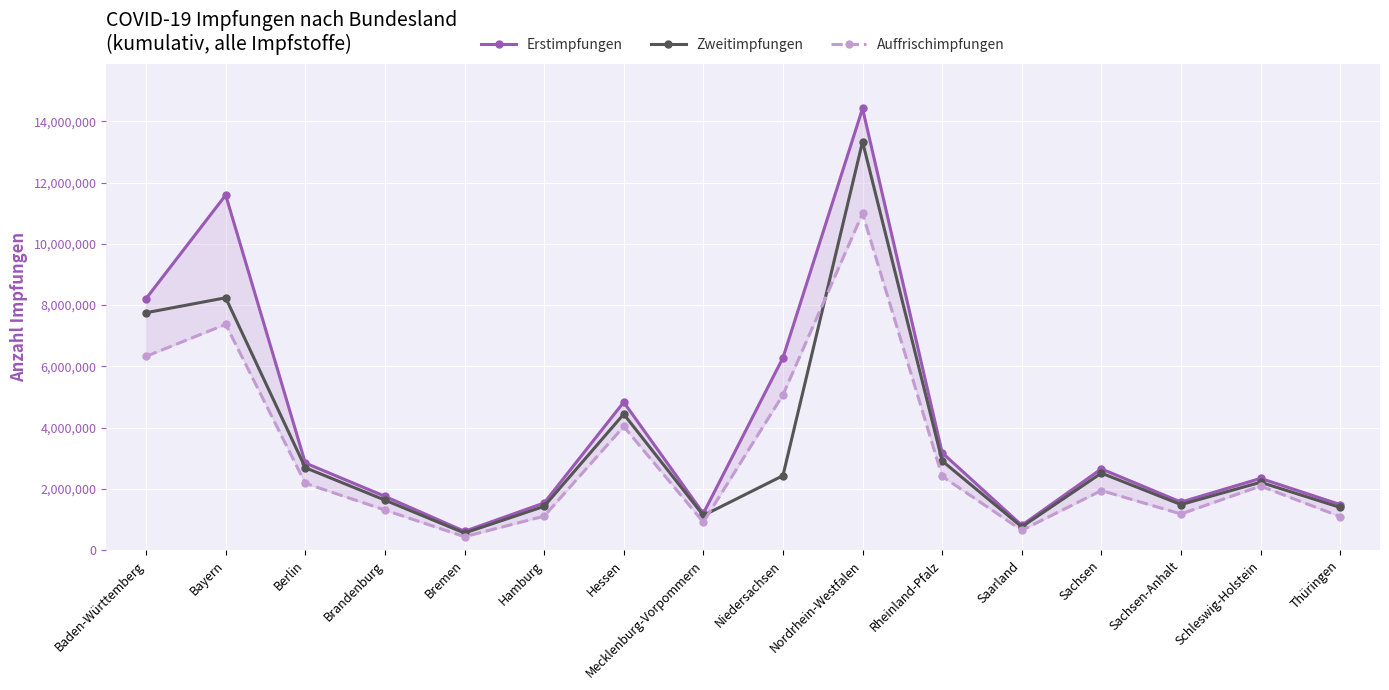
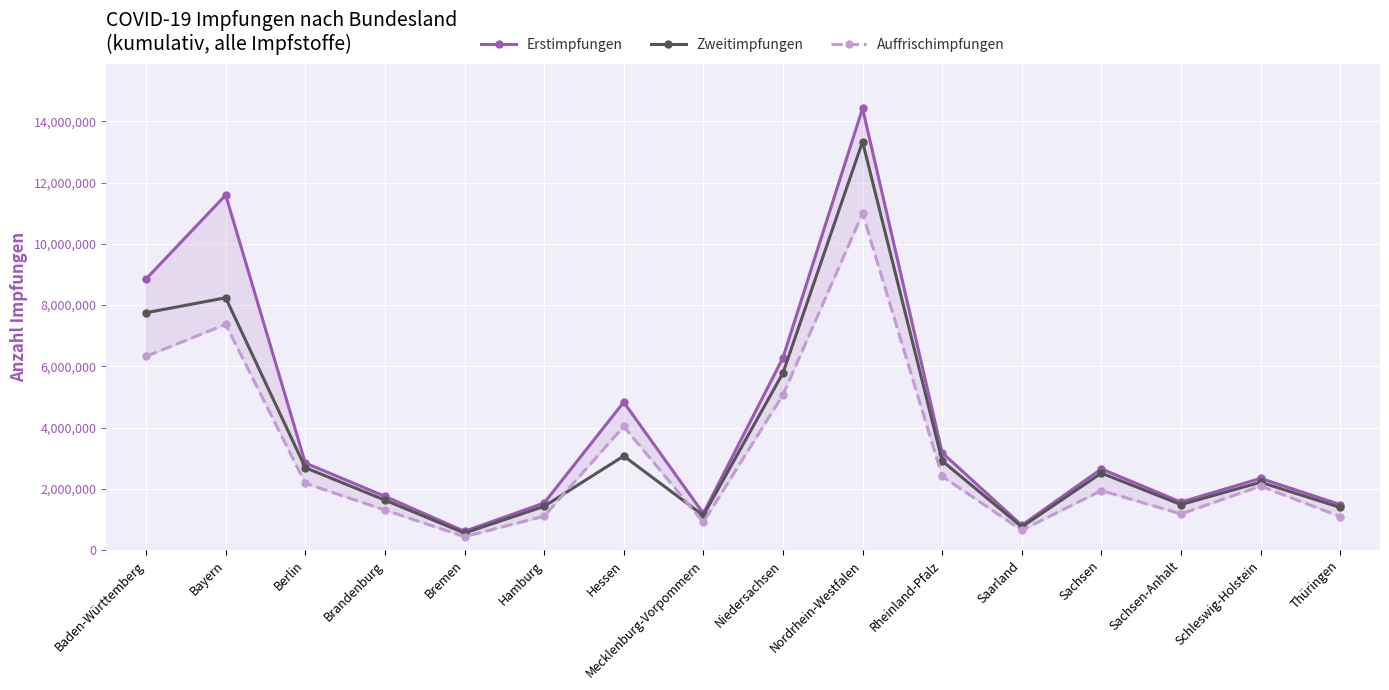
  {
    "Erstimpfungen": {
-     "Baden-Württemberg": "8,200,000",
+     "Baden-Württemberg": "8,900,000",
      "Bayern": "11,600,000",
      "Berlin": "2,800,000",
      "Brandenburg": "1,800,000",
      "Hamburg": "1,500,000",
      "Hessen": "4,800,000",
      "Niedersachsen": "6,300,000",
      "Nordrhein-Westfalen": "14,400,000",
      "Rheinland-Pfalz": "3,200,000",
      "Sachsen": "2,700,000",
      "Schleswig-Holstein": "2,300,000",
      "Thüringen": "1,500,000"
    },
    "Zweitimpfungen": {
      "Baden-Württemberg": "7,800,000",
      "Bayern": "8,200,000",
      "Berlin": "2,700,000",
      "Brandenburg": "1,600,000",
      "Hamburg": "1,400,000",
-     "Hessen": "4,400,000",
-     "Niedersachsen": "2,400,000",
+     "Hessen": "3,100,000",
+     "Niedersachsen": "5,800,000",
      "Nordrhein-Westfalen": "13,300,000",
      "Rheinland-Pfalz": "2,900,000",
      "Sachsen": "2,500,000",
      "Schleswig-Holstein": "2,200,000",
      "Thüringen": "1,400,000"
    },
    "Auffrischimpfungen": {
      "Baden-Württemberg": "6,300,000",
      "Bayern": "7,400,000",
      "Berlin": "2,200,000",
      "Brandenburg": "1,300,000",
      "Bremen": "400,000",
      "Hamburg": "1,100,000",
      "Hessen": "4,000,000",
      "Mecklenburg-Vorpommern": "900,000",
      "Niedersachsen": "5,100,000",
      "Nordrhein-Westfalen": "11,000,000",
      "Rheinland-Pfalz": "2,400,000",
      "Saarland": "600,000",
      "Sachsen": "1,900,000",
      "Sachsen-Anhalt": "1,200,000",
      "Schleswig-Holstein": "2,100,000",
      "Thüringen": "1,100,000"
    }
  }
